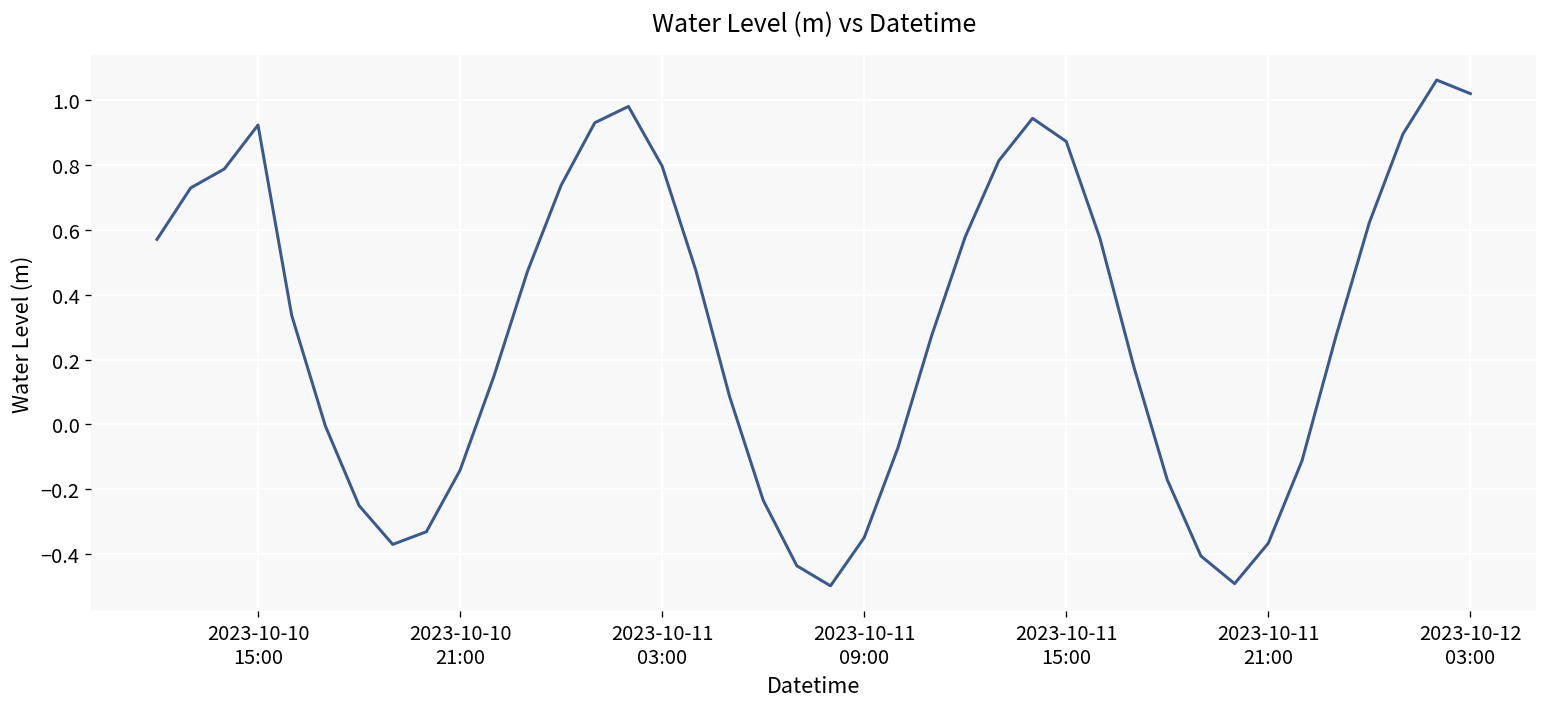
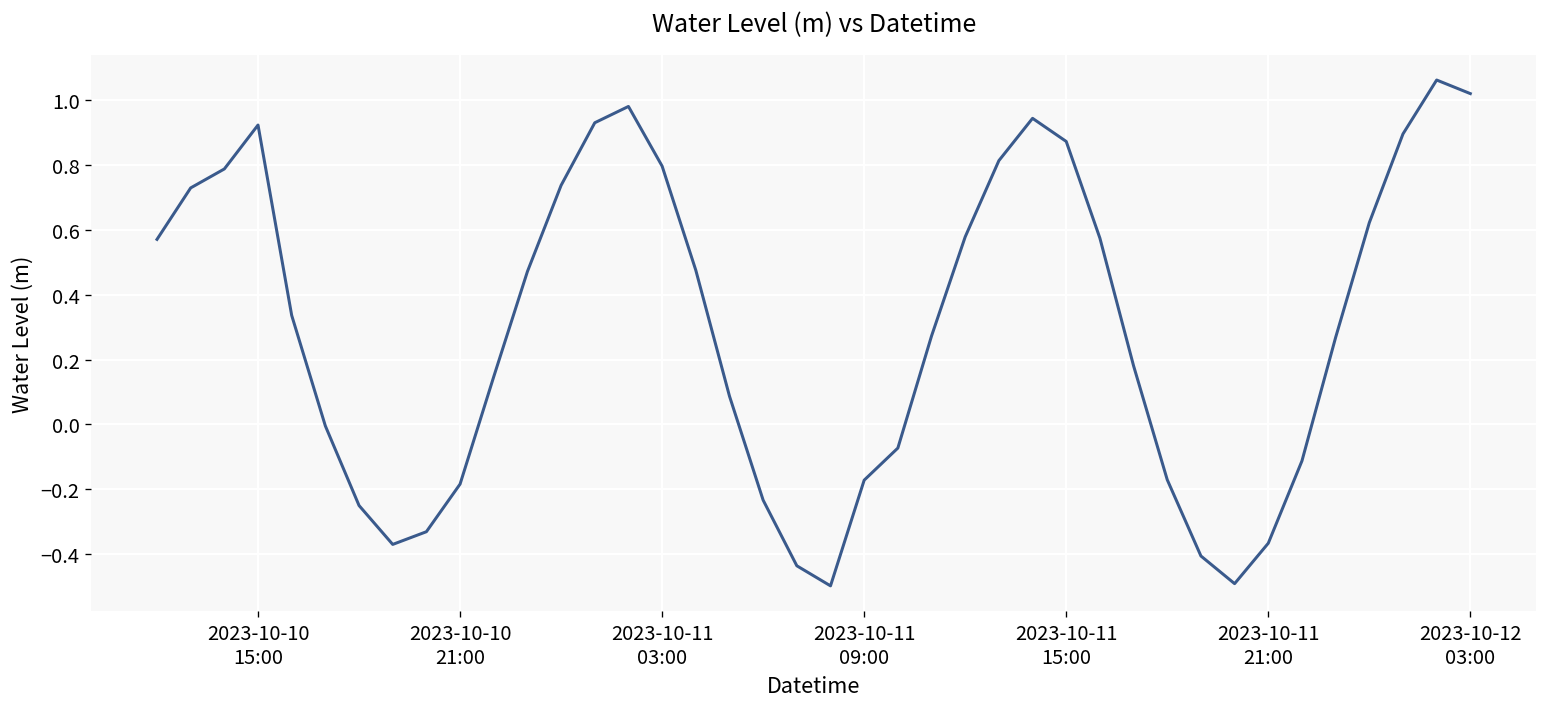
  {
    "2023-10-10 15:00": 0.92,
-   "2023-10-10 21:00": -0.14,
+   "2023-10-10 21:00": -0.18,
    "2023-10-11 03:00": 0.80,
-   "2023-10-11 09:00": -0.35,
+   "2023-10-11 09:00": -0.17,
    "2023-10-11 15:00": 0.87,
    "2023-10-11 21:00": -0.37,
    "2023-10-12 03:00": 1.02
  }
